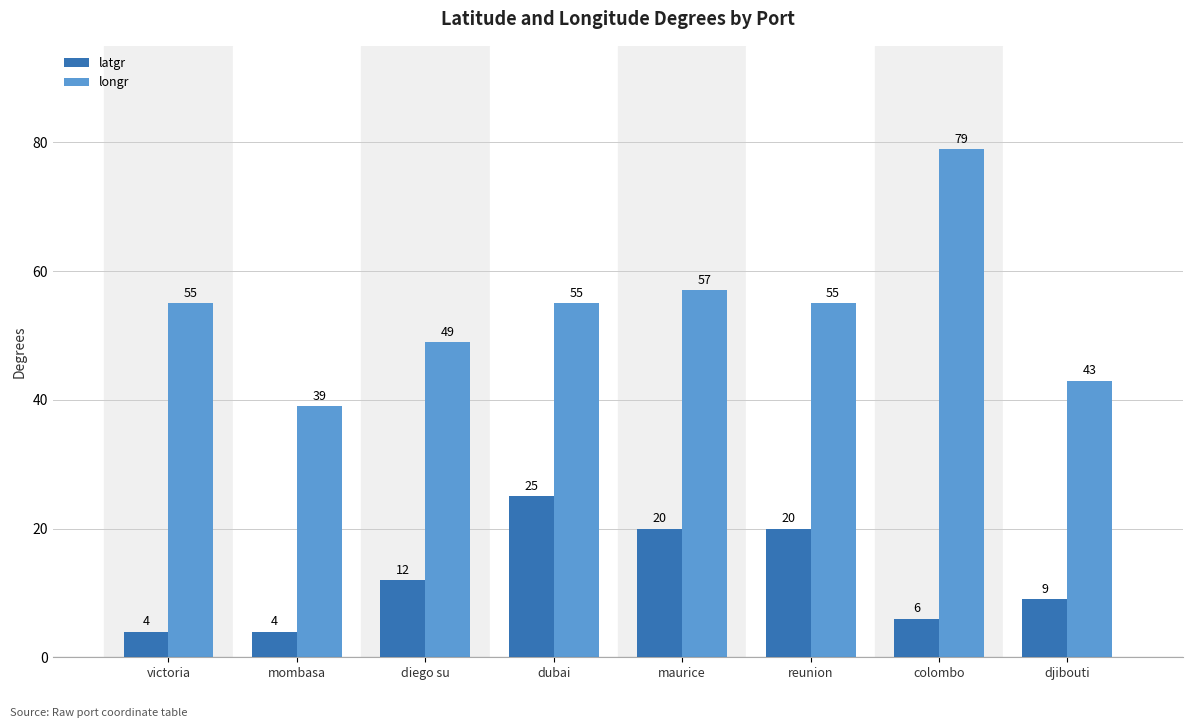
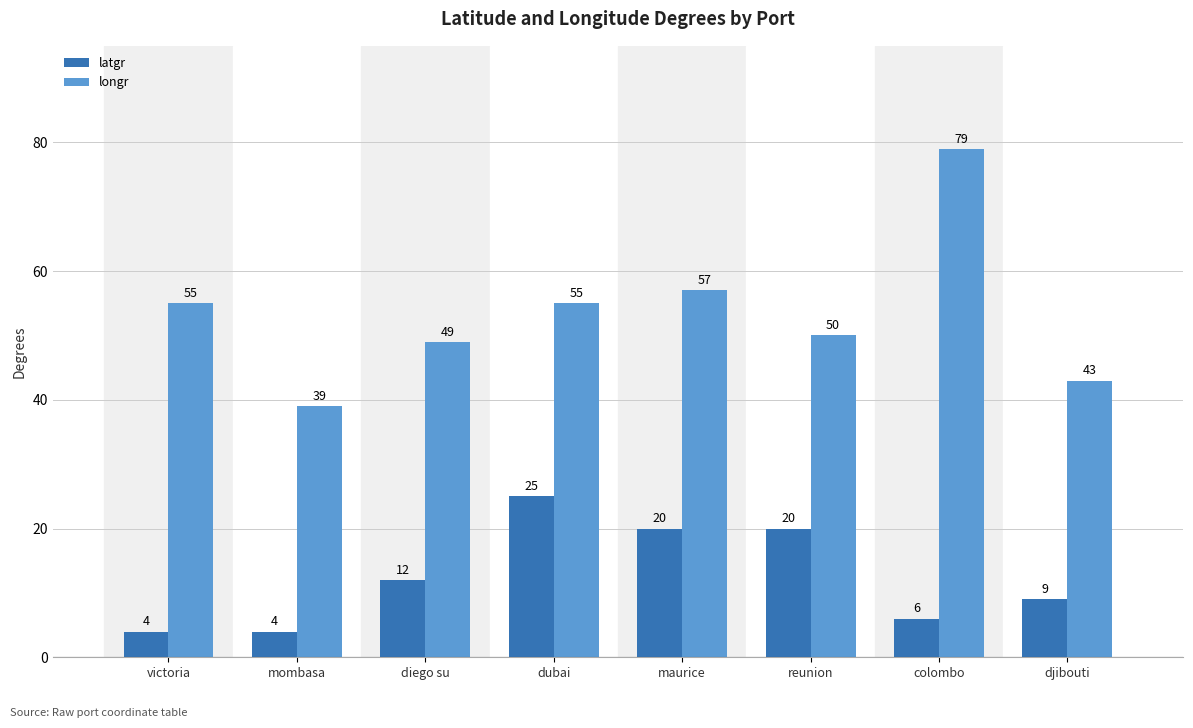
  {
    "latgr": {
      "victoria": 4,
      "mombasa": 4,
      "diego su": 12,
      "dubai": 25,
      "maurice": 20,
      "reunion": 20,
      "colombo": 6,
      "djibouti": 9
    },
    "longr": {
      "victoria": 55,
      "mombasa": 39,
      "diego su": 49,
      "dubai": 55,
      "maurice": 57,
-     "reunion": 55,
+     "reunion": 50,
      "colombo": 79,
      "djibouti": 43
    }
  }
